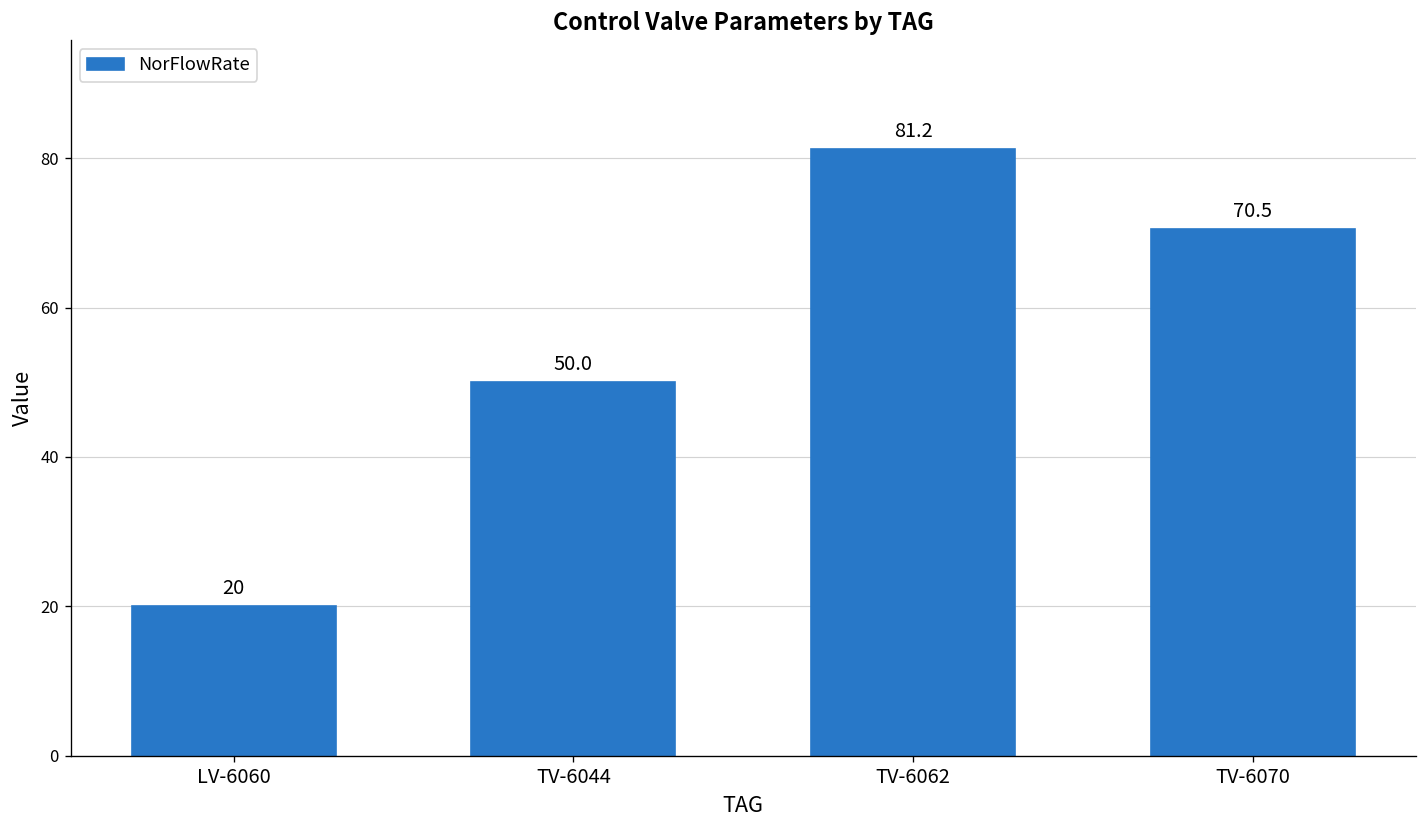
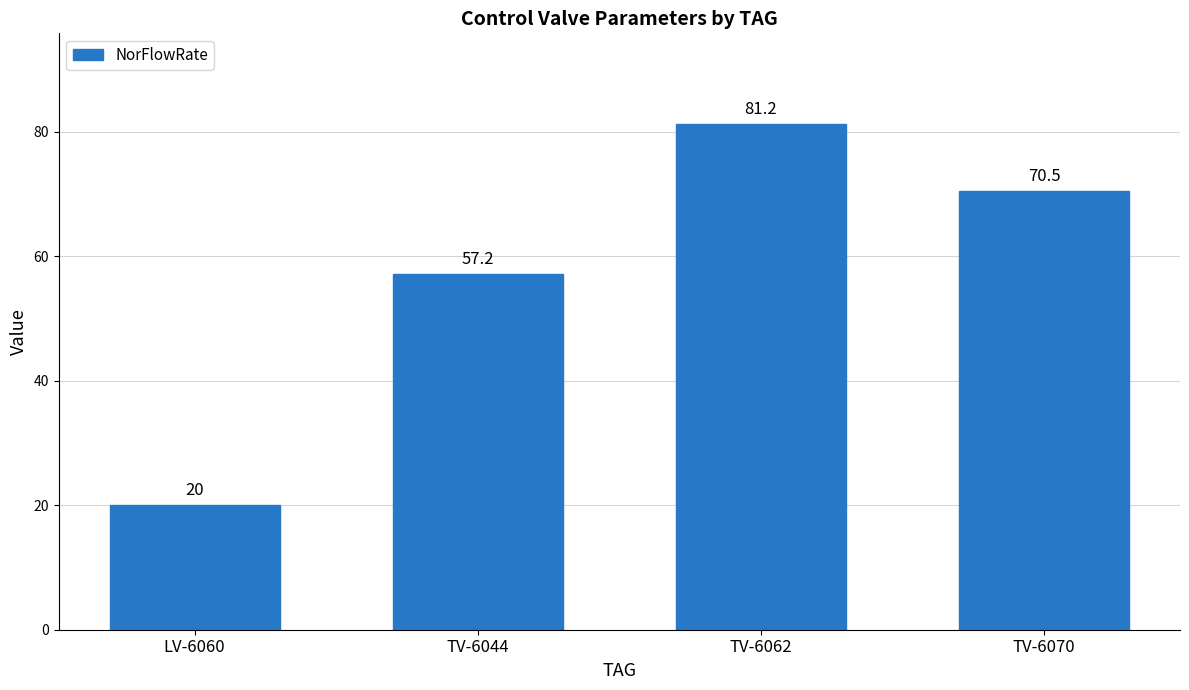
  {
    "LV-6060": 20,
-   "TV-6044": 50.0,
+   "TV-6044": 57.2,
    "TV-6062": 81.2,
    "TV-6070": 70.5
  }
